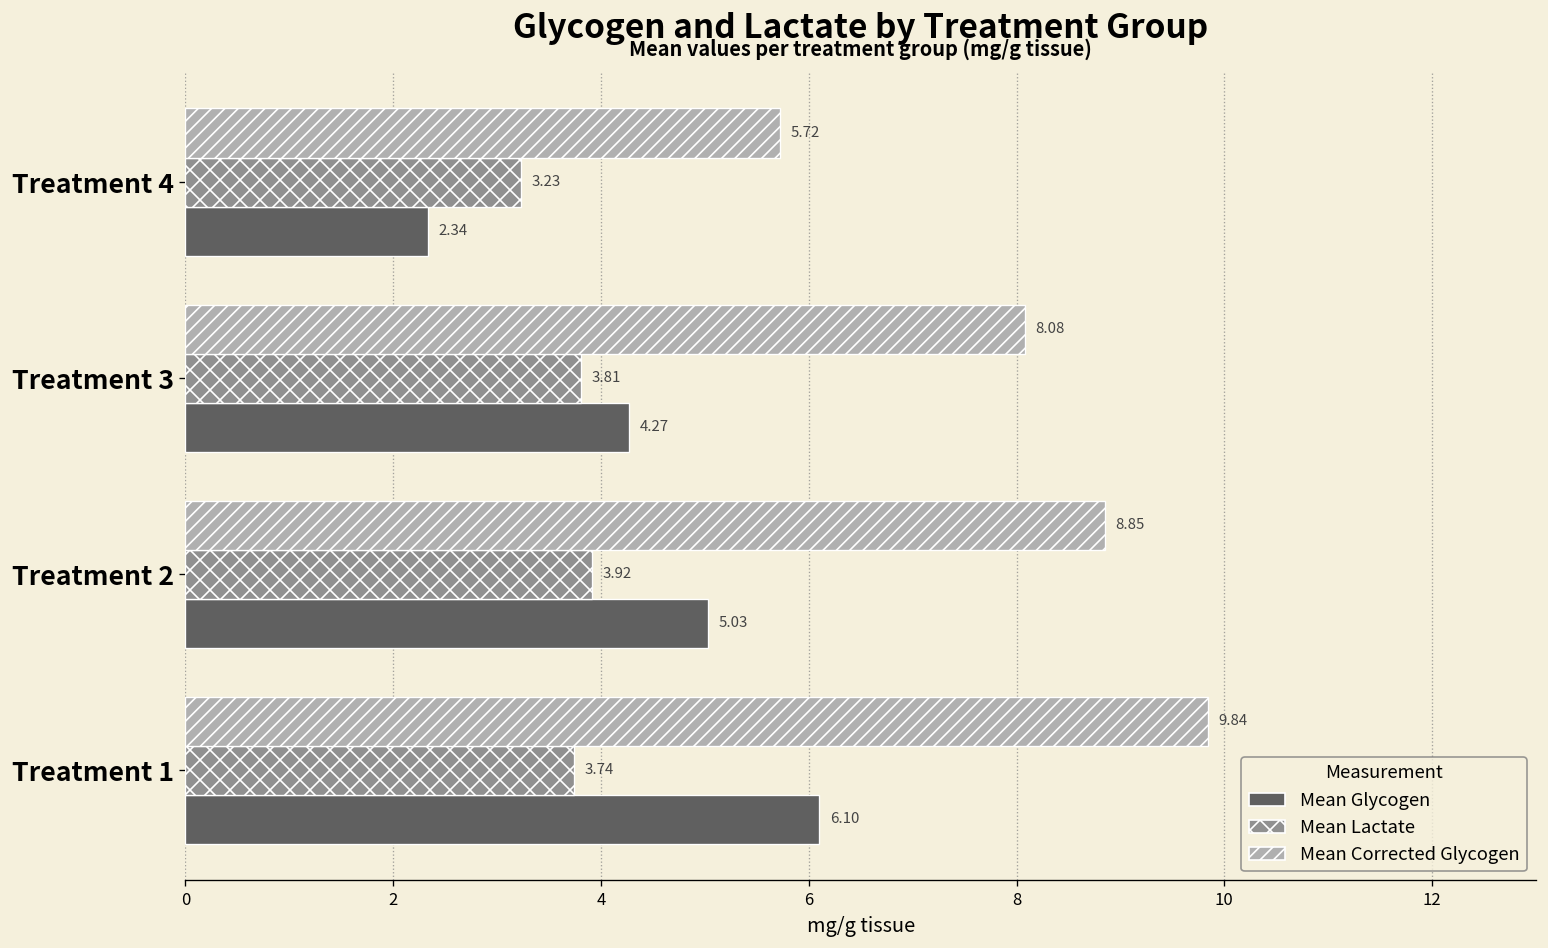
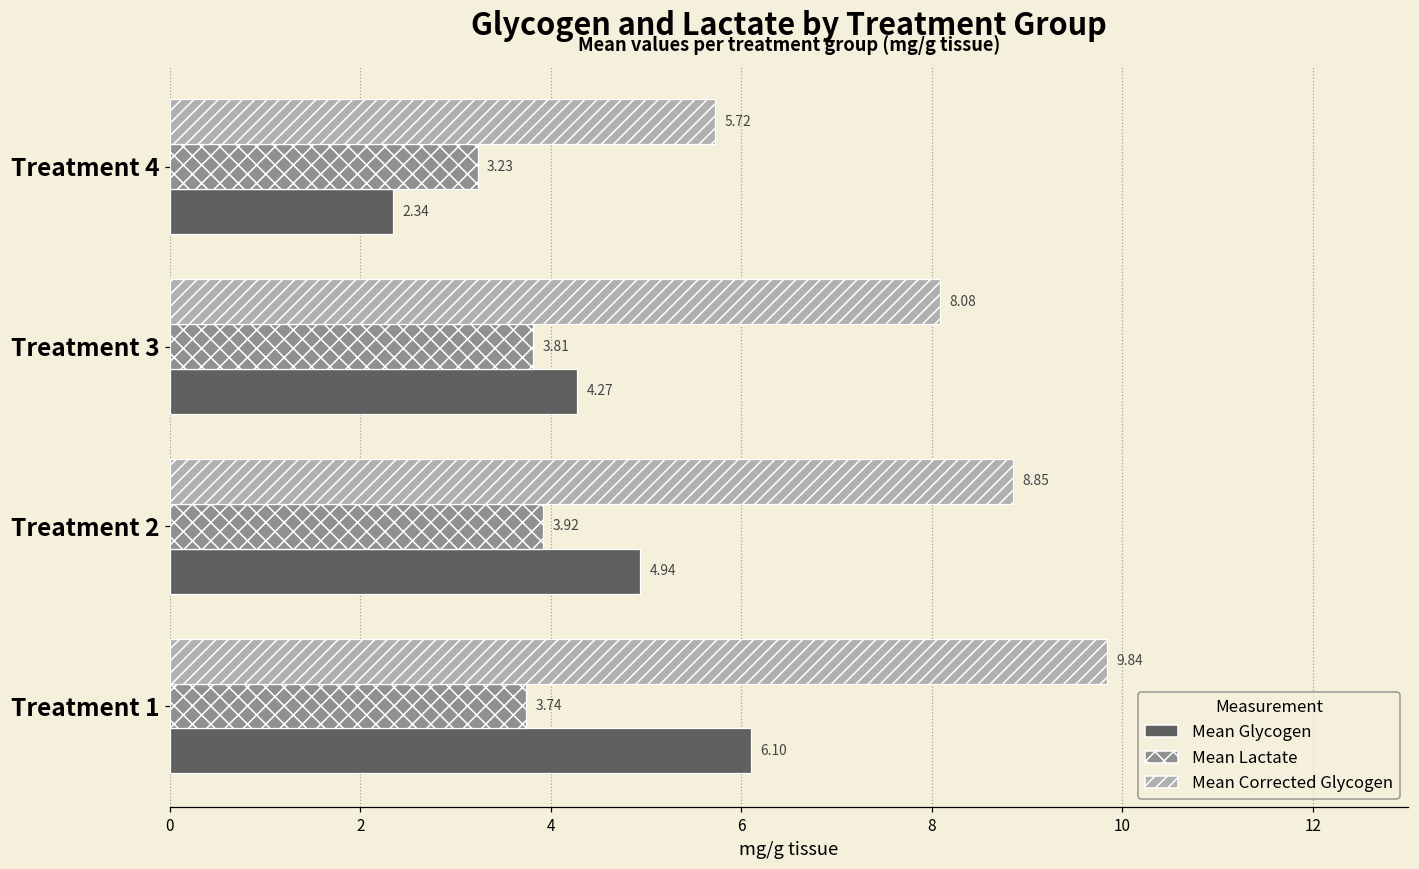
  {
    "Mean Glycogen": {
      "Treatment 4": 2.34,
      "Treatment 3": 4.27,
-     "Treatment 2": 5.03,
+     "Treatment 2": 4.94,
      "Treatment 1": 6.10
    }
  }
